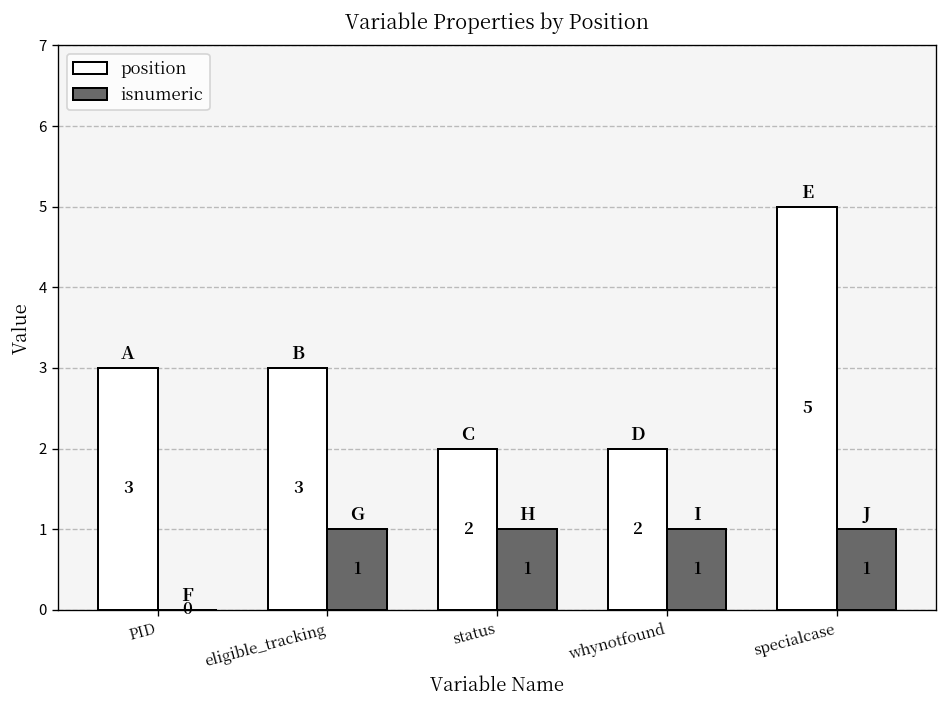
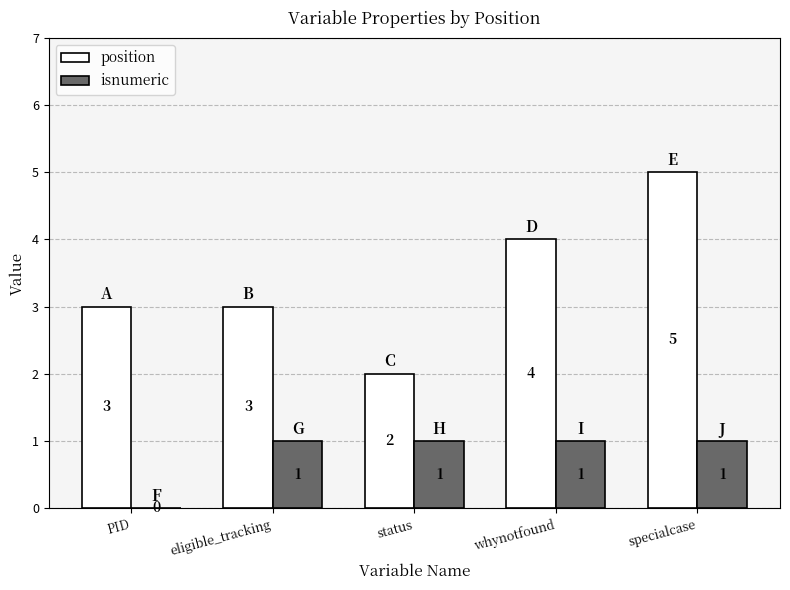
  {
    "position": {
      "PID": 3,
      "eligible_tracking": 3,
      "status": 2,
-     "whynotfound": 2,
+     "whynotfound": 4,
      "specialcase": 5
    },
    "isnumeric": {
      "eligible_tracking": 1,
      "status": 1,
      "whynotfound": 1,
      "specialcase": 1
    }
  }
